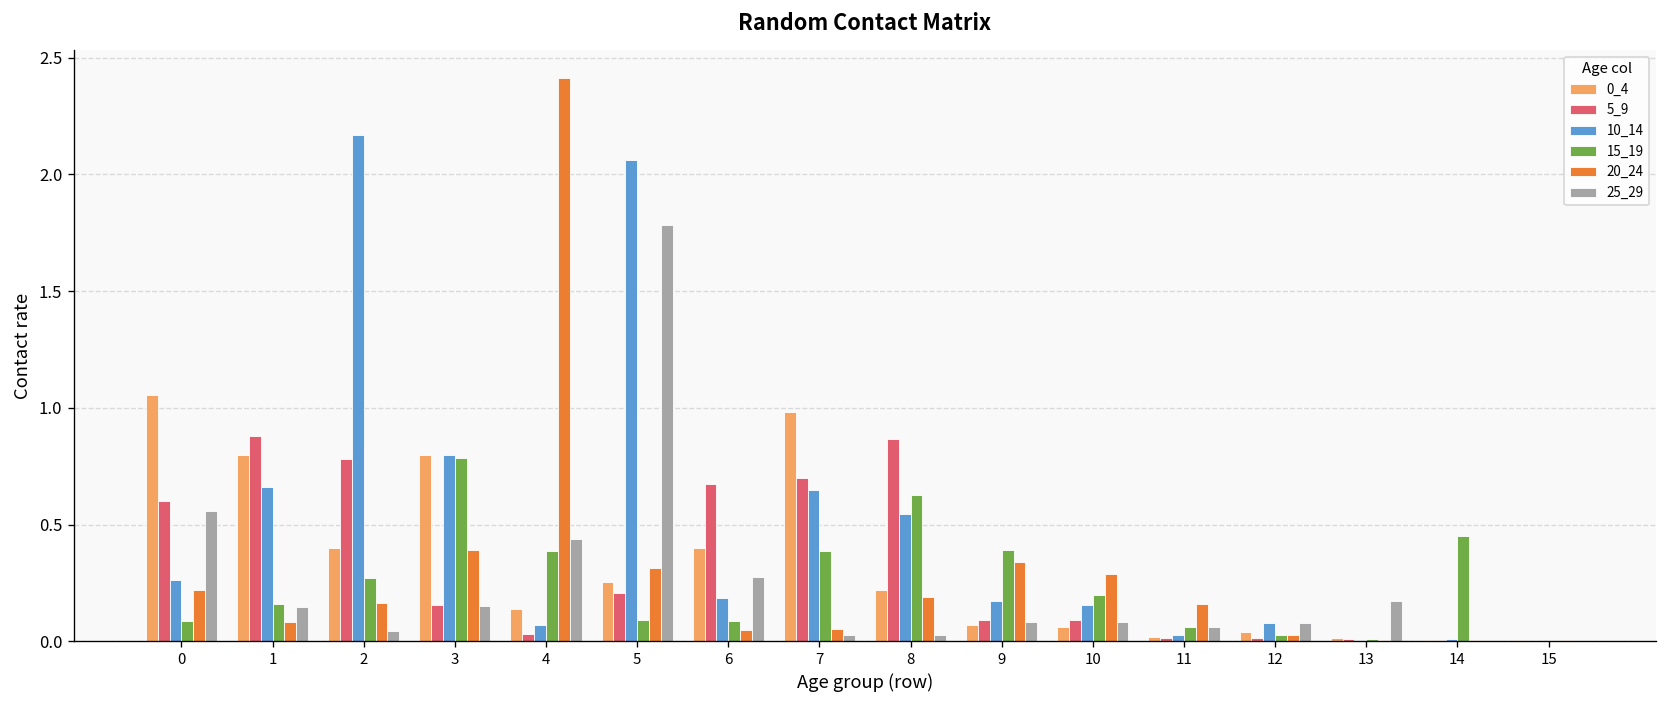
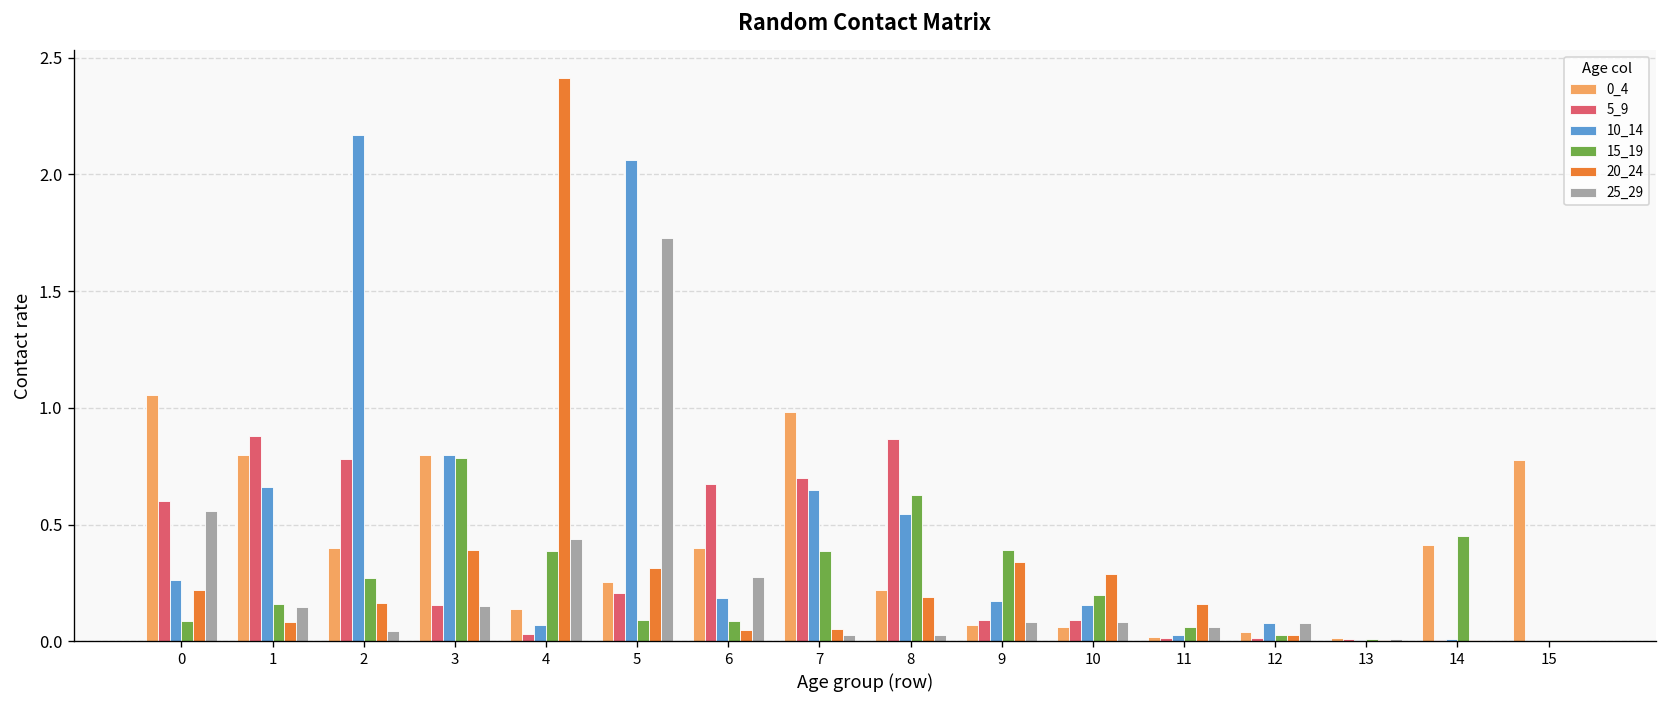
  {
    "0_4": {
      "0": 1.05,
      "1": 0.80,
      "2": 0.40,
      "3": 0.80,
      "4": 0.14,
      "5": 0.25,
      "6": 0.40,
      "7": 0.98,
      "8": 0.22,
      "9": 0.07,
      "10": 0.06,
      "11": 0.02,
      "12": 0.04,
      "13": 0.01,
-     "14": 0.01,
-     "15": 0.00
+     "14": 0.41,
+     "15": 0.78
    },
    "5_9": {
      "0": 0.60,
      "1": 0.88,
      "2": 0.78,
      "3": 0.16,
      "4": 0.03,
      "5": 0.21,
      "6": 0.68,
      "7": 0.70,
      "8": 0.86,
      "9": 0.09,
      "10": 0.09,
      "11": 0.02,
      "12": 0.02
    },
    "10_14": {
      "0": 0.26,
      "1": 0.66,
      "2": 2.17,
      "3": 0.80,
      "4": 0.07,
      "5": 2.06,
      "6": 0.19,
      "7": 0.65,
      "8": 0.54,
      "9": 0.17,
      "10": 0.16,
      "11": 0.03,
      "12": 0.08
    },
    "15_19": {
      "0": 0.09,
      "1": 0.16,
      "2": 0.27,
      "3": 0.78,
      "4": 0.39,
      "5": 0.09,
      "6": 0.09,
      "7": 0.39,
      "8": 0.63,
      "9": 0.39,
      "10": 0.20,
      "11": 0.06,
      "12": 0.03,
      "14": 0.45
    },
    "20_24": {
      "0": 0.22,
      "1": 0.08,
      "2": 0.16,
      "3": 0.39,
      "4": 2.41,
      "5": 0.31,
      "6": 0.05,
      "7": 0.05,
      "8": 0.19,
      "9": 0.34,
      "10": 0.29,
      "11": 0.16,
      "12": 0.03
    },
    "25_29": {
      "0": 0.56,
      "1": 0.15,
      "2": 0.04,
      "3": 0.15,
      "4": 0.44,
-     "5": 1.78,
+     "5": 1.73,
      "6": 0.28,
      "7": 0.03,
      "8": 0.03,
      "9": 0.09,
      "10": 0.08,
      "11": 0.06,
      "12": 0.08,
-     "13": 0.17
+     "13": 0.01
    }
  }
